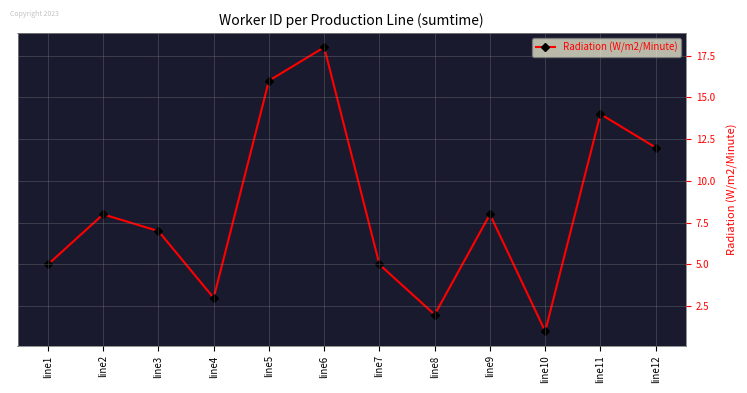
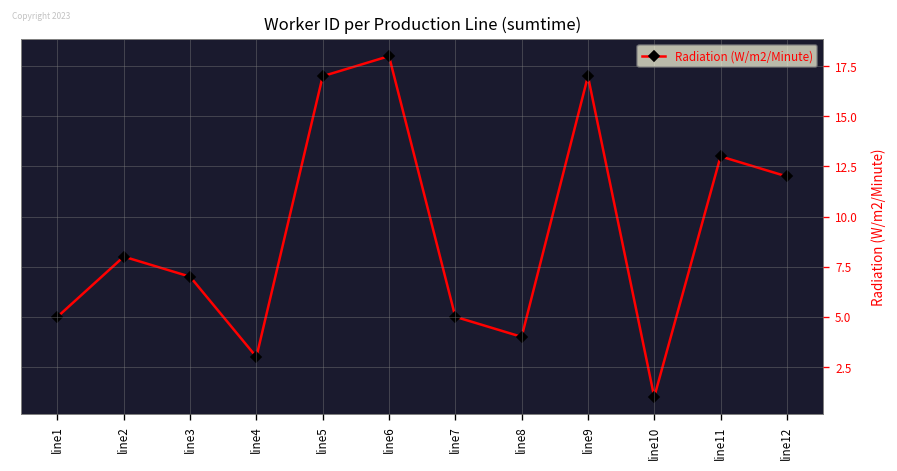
  {
    "line1": 5,
    "line2": 8,
    "line3": 7,
    "line4": 3,
-   "line5": 16,
+   "line5": 17,
    "line6": 18,
    "line7": 5,
-   "line8": 2,
-   "line9": 8,
+   "line8": 4,
+   "line9": 17,
    "line10": 1,
-   "line11": 14,
+   "line11": 13,
    "line12": 12
  }
